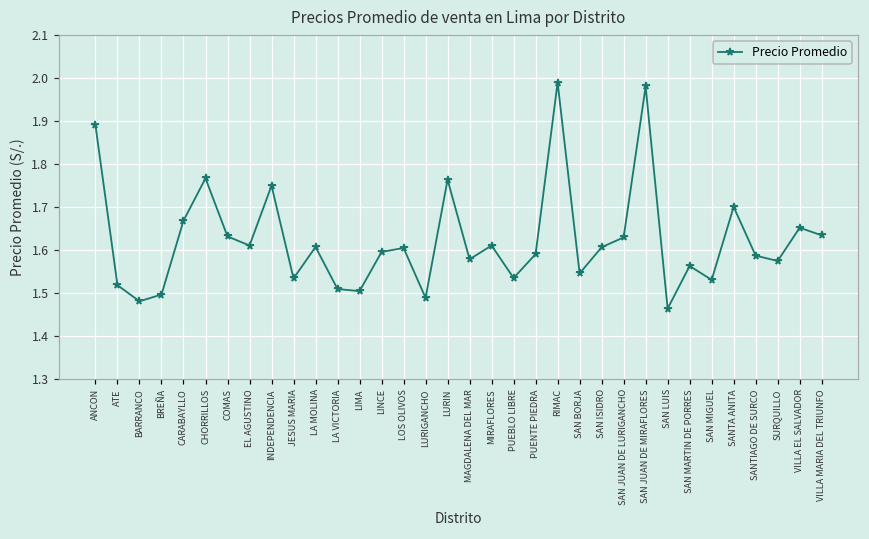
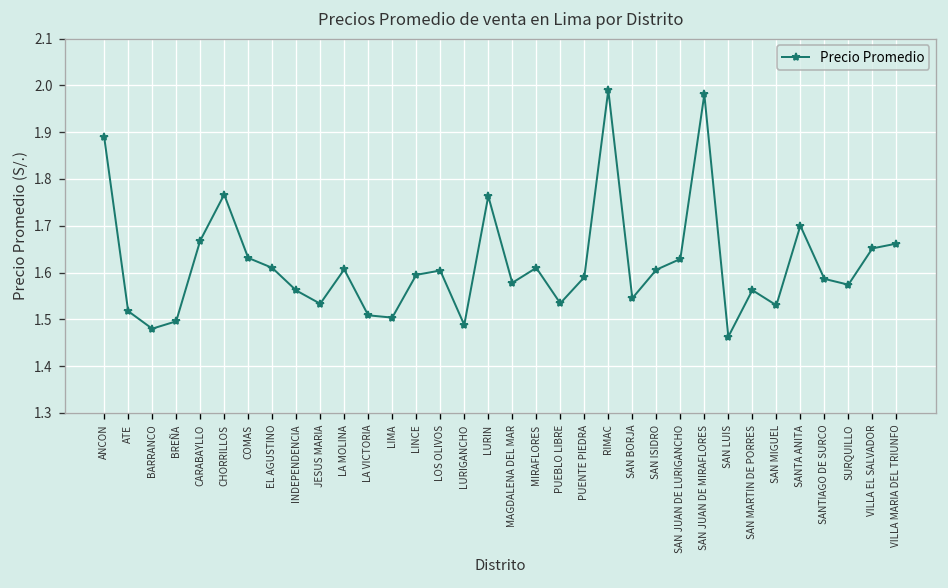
  {
    "ANCON": 1.89,
    "ATE": 1.52,
    "BARRANCO": 1.48,
    "BREÑA": 1.50,
    "CARABAYLLO": 1.67,
    "CHORRILLOS": 1.77,
    "COMAS": 1.63,
    "EL AGUSTINO": 1.61,
-   "INDEPENDENCIA": 1.75,
+   "INDEPENDENCIA": 1.56,
    "JESUS MARIA": 1.53,
    "LA MOLINA": 1.61,
    "LA VICTORIA": 1.51,
    "LIMA": 1.50,
    "LINCE": 1.60,
    "LOS OLIVOS": 1.60,
    "LURIGANCHO": 1.49,
    "LURIN": 1.76,
    "MAGDALENA DEL MAR": 1.58,
    "MIRAFLORES": 1.61,
    "PUEBLO LIBRE": 1.53,
    "PUENTE PIEDRA": 1.59,
    "RIMAC": 1.99,
    "SAN BORJA": 1.55,
    "SAN ISIDRO": 1.61,
    "SAN JUAN DE LURIGANCHO": 1.63,
    "SAN JUAN DE MIRAFLORES": 1.98,
    "SAN LUIS": 1.46,
    "SAN MARTIN DE PORRES": 1.56,
    "SAN MIGUEL": 1.53,
    "SANTA ANITA": 1.70,
    "SANTIAGO DE SURCO": 1.59,
    "SURQUILLO": 1.57,
    "VILLA EL SALVADOR": 1.65,
-   "VILLA MARIA DEL TRIUNFO": 1.63
+   "VILLA MARIA DEL TRIUNFO": 1.66
  }
